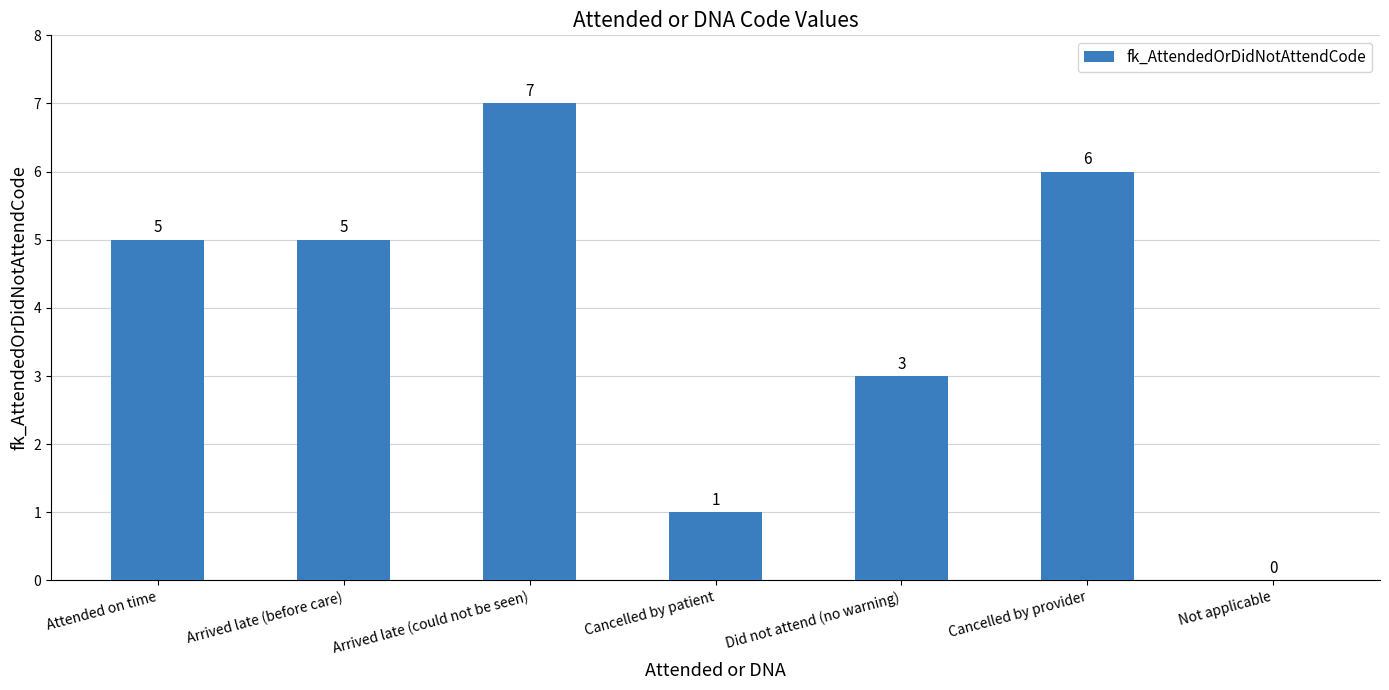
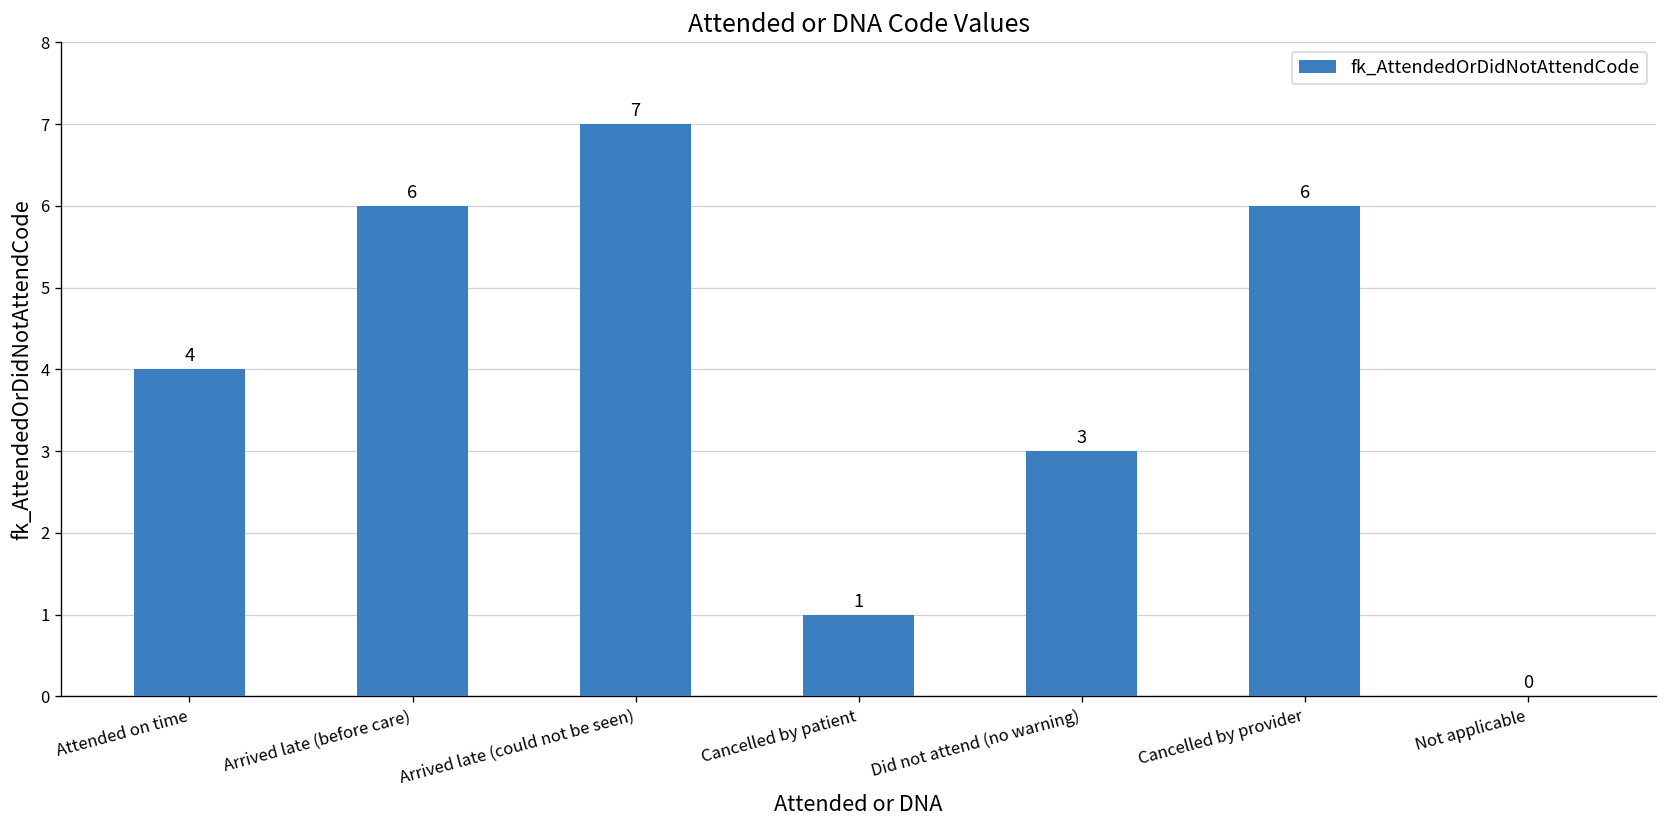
  {
-   "Attended on time": 5,
-   "Arrived late (before care)": 5,
+   "Attended on time": 4,
+   "Arrived late (before care)": 6,
    "Arrived late (could not be seen)": 7,
    "Cancelled by patient": 1,
    "Did not attend (no warning)": 3,
    "Cancelled by provider": 6,
    "Not applicable": 0
  }
